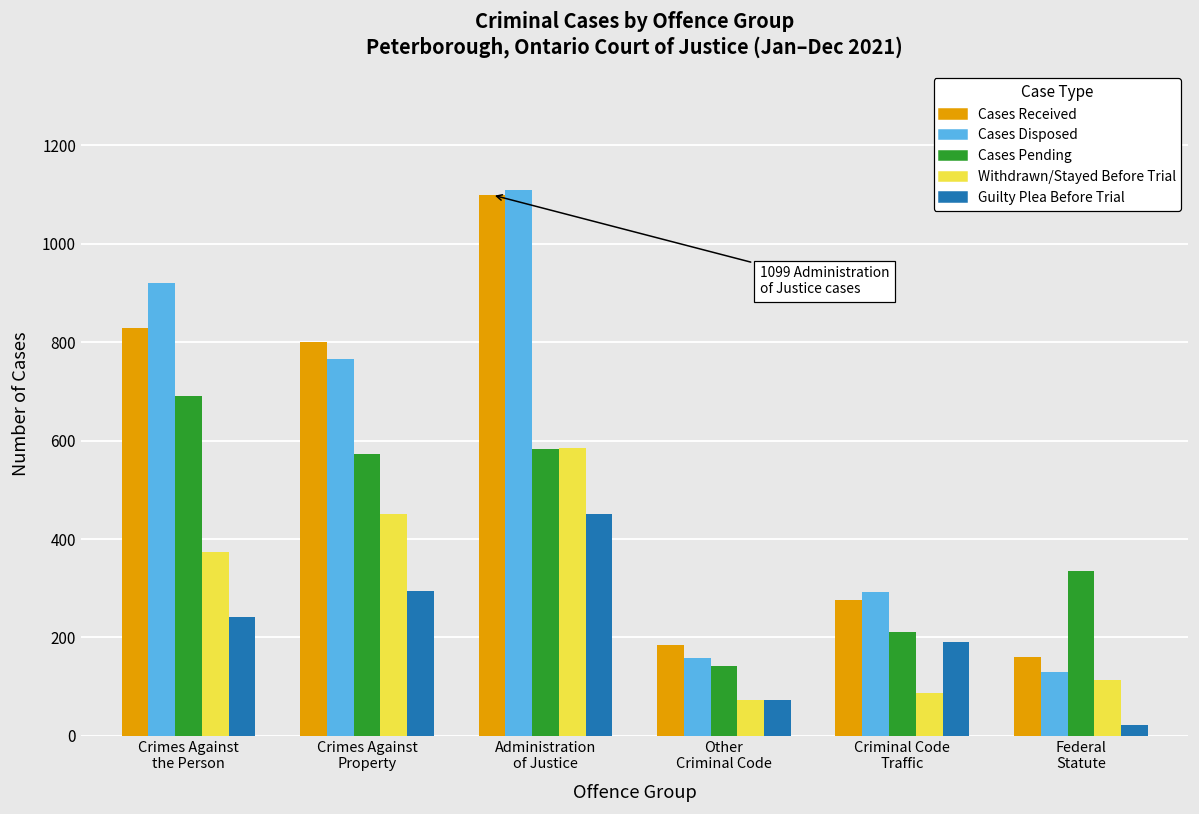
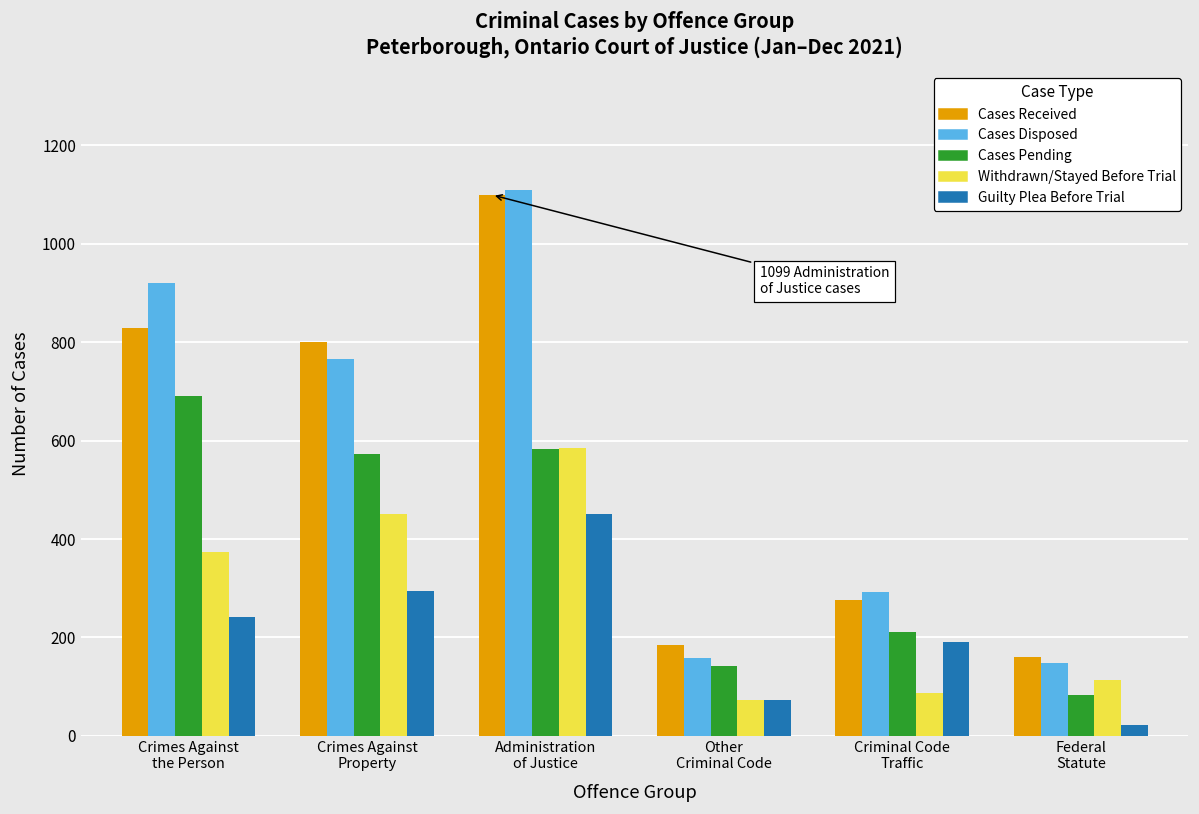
  {
    "Cases Received": {
      "Crimes Against the Person": 830,
      "Crimes Against Property": 800,
      "Other Criminal Code": 180,
      "Criminal Code Traffic": 280,
      "Federal Statute": 160
    },
    "Cases Disposed": {
      "Crimes Against the Person": 920,
      "Crimes Against Property": 770,
      "Other Criminal Code": 160,
      "Criminal Code Traffic": 290,
-     "Federal Statute": 130
+     "Federal Statute": 150
    },
    "Cases Pending": {
      "Crimes Against the Person": 690,
      "Crimes Against Property": 570,
      "Administration of Justice": 580,
      "Other Criminal Code": 140,
      "Criminal Code Traffic": 210,
-     "Federal Statute": 330
+     "Federal Statute": 80
    },
    "Withdrawn/Stayed Before Trial": {
      "Crimes Against the Person": 370,
      "Crimes Against Property": 450,
      "Administration of Justice": 580,
      "Other Criminal Code": 70,
      "Criminal Code Traffic": 90,
      "Federal Statute": 110
    },
    "Guilty Plea Before Trial": {
      "Crimes Against the Person": 240,
      "Crimes Against Property": 300,
      "Administration of Justice": 450,
      "Other Criminal Code": 70,
      "Criminal Code Traffic": 190,
      "Federal Statute": 20
    }
  }
